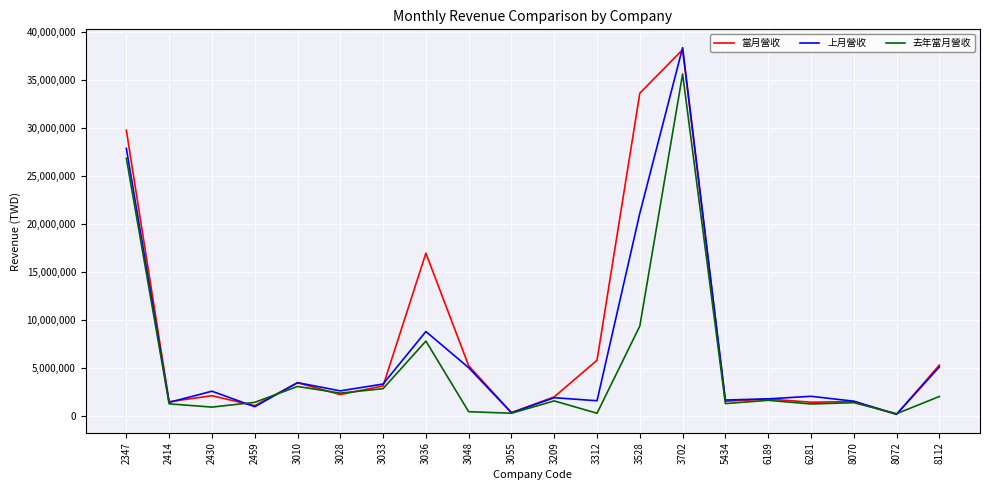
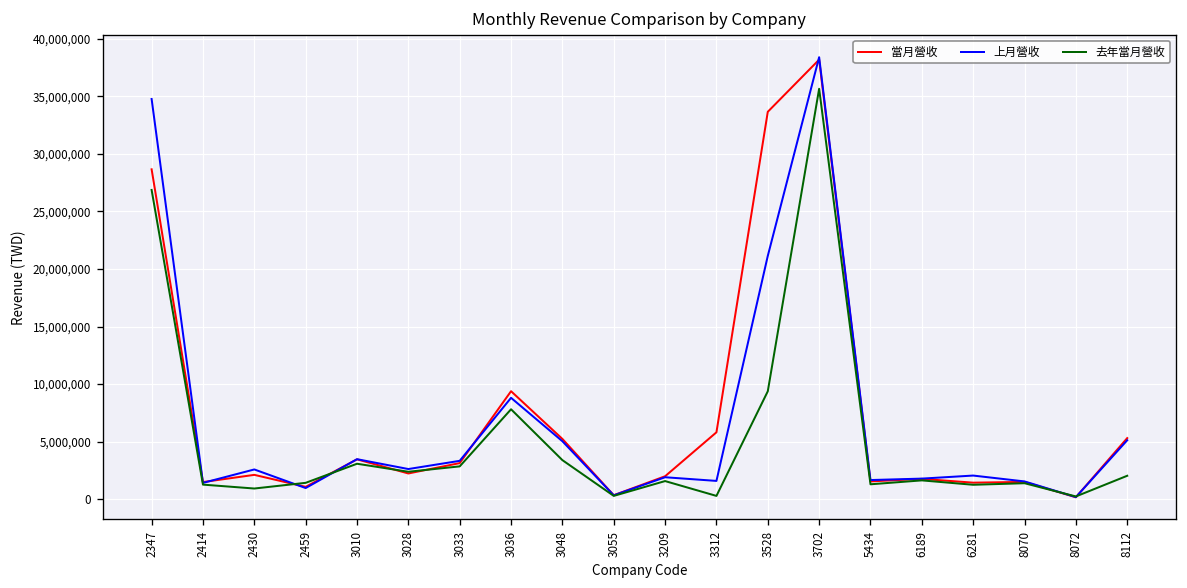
  {
    "當月營收": {
-     "2347": "30,000,000",
+     "2347": "29,000,000",
      "2430": "2,000,000",
-     "3036": "17,000,000",
+     "3036": "9,000,000",
      "3312": "6,000,000",
      "3528": "34,000,000"
    },
    "上月營收": {
-     "2347": "28,000,000",
+     "2347": "35,000,000",
      "2430": "3,000,000",
      "3036": "9,000,000",
      "3312": "2,000,000",
      "3528": "21,000,000",
      "6281": "2,000,000"
    },
    "去年當月營收": {
      "2347": "27,000,000",
      "2430": "1,000,000",
      "2459": "1,000,000",
      "3010": "3,000,000",
      "3033": "3,000,000",
      "3036": "8,000,000",
-     "3048": "0",
+     "3048": "3,000,000",
      "3209": "2,000,000",
      "3312": "0",
      "3528": "9,000,000",
      "3702": "36,000,000",
      "8112": "2,000,000"
    }
  }
